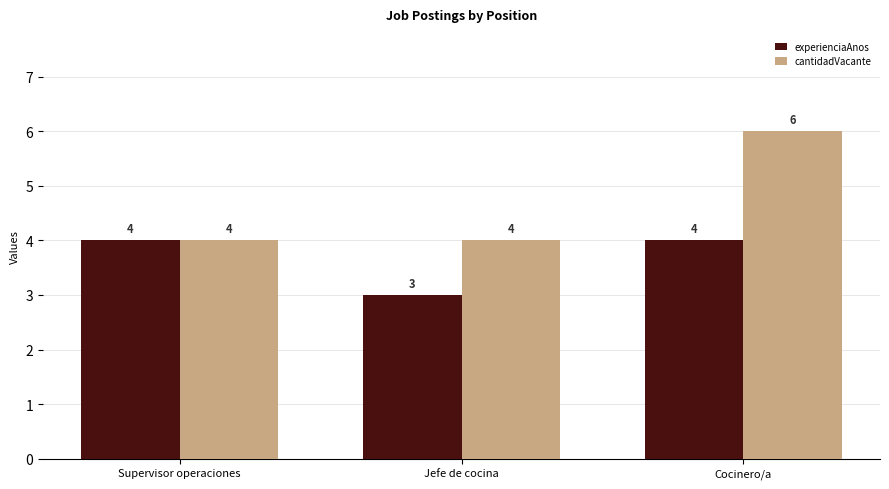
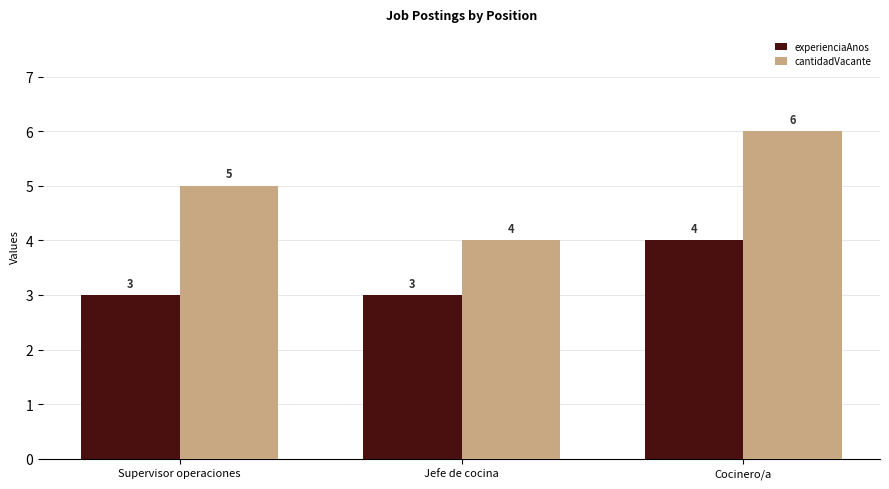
  {
    "experienciaAnos": {
-     "Supervisor operaciones": 4,
+     "Supervisor operaciones": 3,
      "Jefe de cocina": 3,
      "Cocinero/a": 4
    },
    "cantidadVacante": {
-     "Supervisor operaciones": 4,
+     "Supervisor operaciones": 5,
      "Jefe de cocina": 4,
      "Cocinero/a": 6
    }
  }
